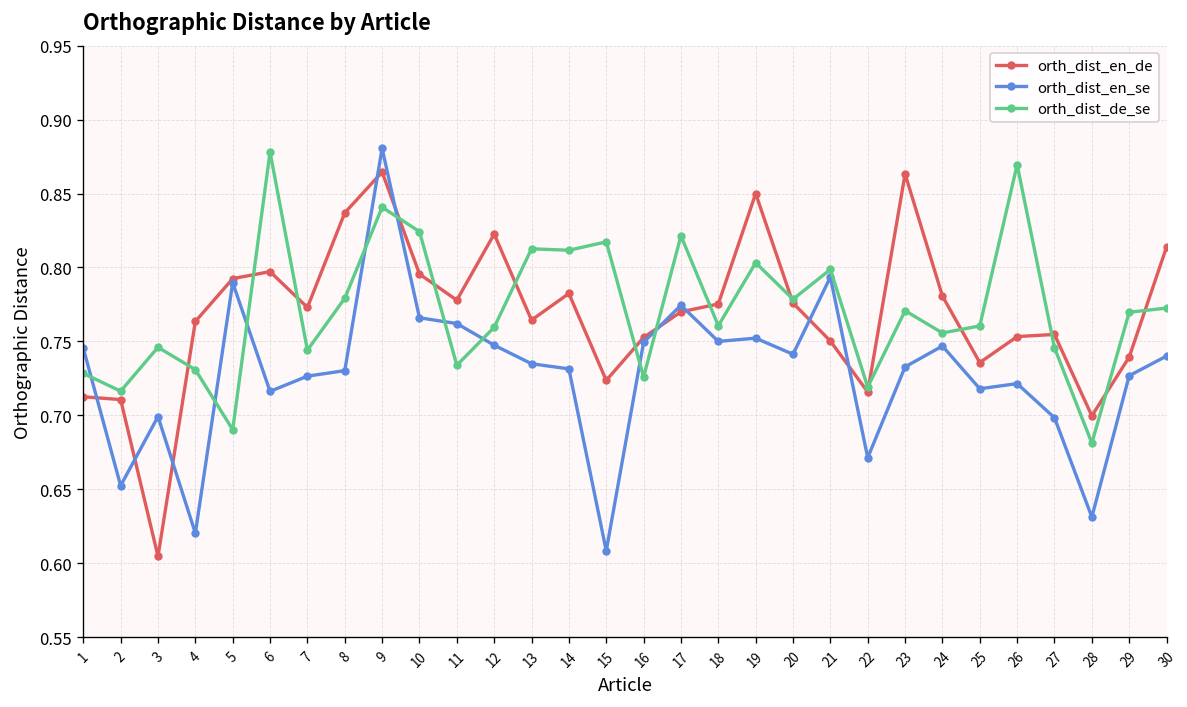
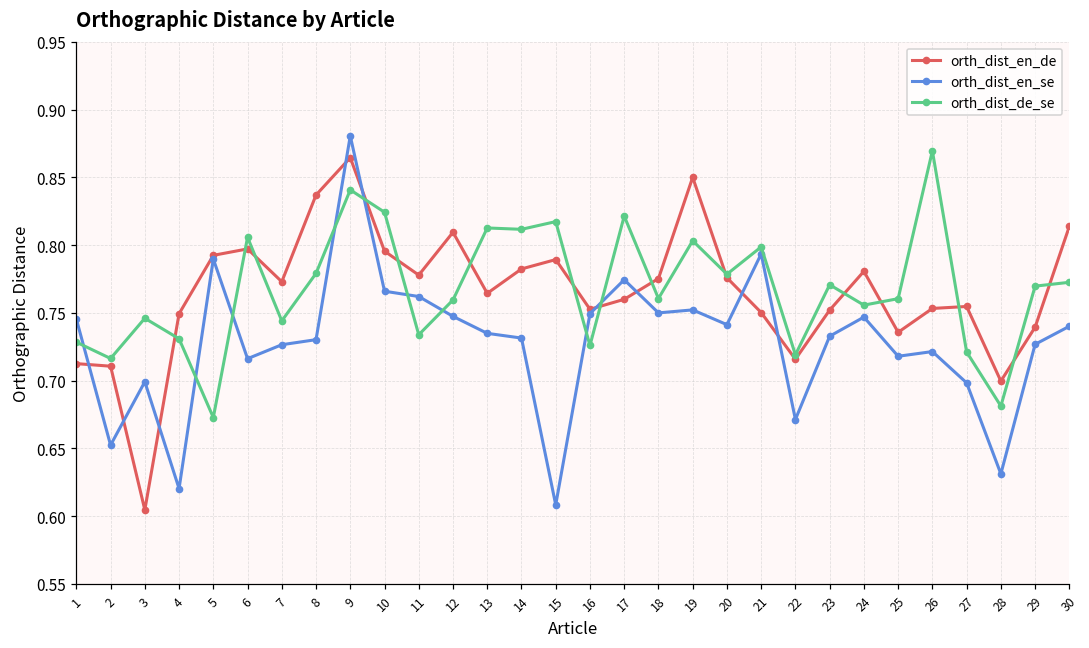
  {
    "orth_dist_en_de": {
      "1": 0.713,
      "2": 0.711,
      "3": 0.605,
-     "4": 0.763,
+     "4": 0.749,
      "5": 0.792,
      "6": 0.797,
      "7": 0.773,
      "8": 0.837,
      "9": 0.865,
      "10": 0.796,
      "11": 0.778,
-     "12": 0.823,
+     "12": 0.809,
      "13": 0.764,
      "14": 0.782,
-     "15": 0.724,
+     "15": 0.789,
      "16": 0.753,
-     "17": 0.77,
+     "17": 0.76,
      "18": 0.775,
      "19": 0.850,
      "20": 0.776,
      "21": 0.750,
      "22": 0.716,
-     "23": 0.863,
+     "23": 0.752,
      "24": 0.781,
      "25": 0.736,
      "26": 0.753,
      "27": 0.755,
      "28": 0.700,
      "29": 0.739,
      "30": 0.814
    },
    "orth_dist_en_se": {
      "1": 0.745,
      "2": 0.652,
      "3": 0.699,
      "4": 0.620,
      "5": 0.790,
      "6": 0.716,
      "7": 0.727,
      "8": 0.730,
      "9": 0.881,
      "10": 0.766,
      "11": 0.762,
      "12": 0.747,
      "13": 0.735,
      "14": 0.731,
      "15": 0.608,
      "16": 0.749,
      "17": 0.774,
      "18": 0.750,
      "19": 0.752,
      "20": 0.741,
      "21": 0.794,
      "22": 0.671,
      "23": 0.733,
      "24": 0.747,
      "25": 0.718,
      "26": 0.721,
      "27": 0.698,
      "28": 0.631,
      "29": 0.727,
      "30": 0.740
    },
    "orth_dist_de_se": {
      "1": 0.728,
      "2": 0.716,
      "3": 0.746,
      "4": 0.731,
-     "5": 0.690,
-     "6": 0.878,
+     "5": 0.673,
+     "6": 0.806,
      "7": 0.744,
      "8": 0.779,
      "9": 0.841,
      "10": 0.824,
      "11": 0.734,
      "12": 0.760,
      "13": 0.813,
      "14": 0.812,
      "15": 0.817,
      "16": 0.726,
      "17": 0.821,
      "18": 0.761,
      "19": 0.803,
      "20": 0.779,
      "21": 0.799,
      "22": 0.719,
      "23": 0.771,
      "24": 0.756,
      "25": 0.760,
      "26": 0.870,
-     "27": 0.746,
+     "27": 0.721,
      "28": 0.681,
      "29": 0.770,
      "30": 0.773
    }
  }
